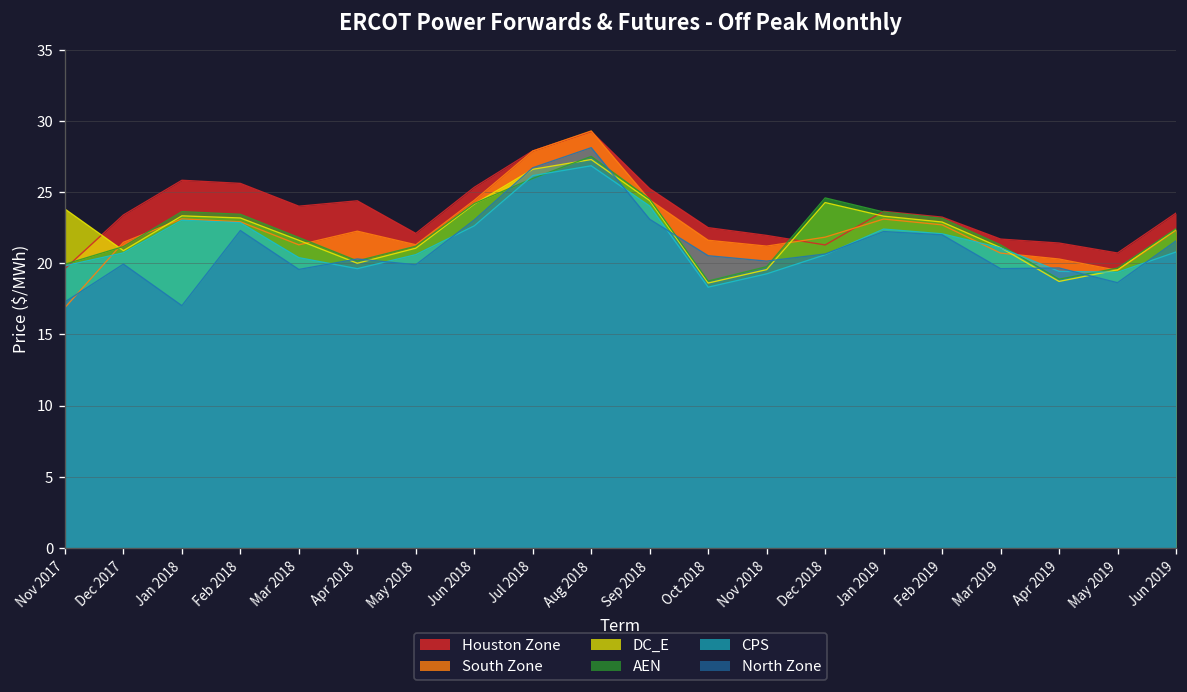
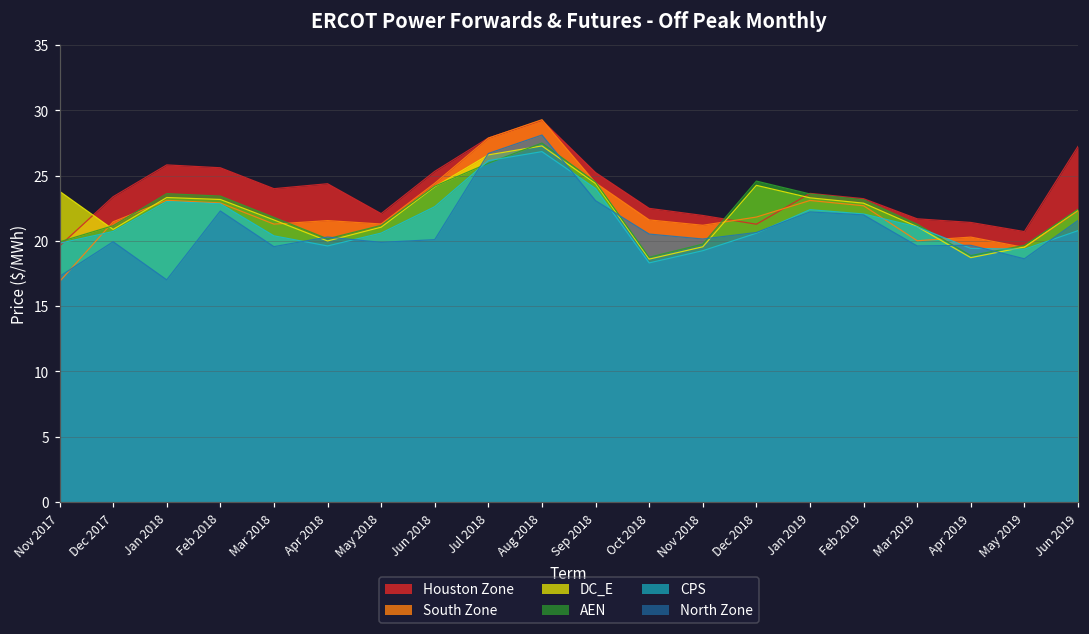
  {
    "Houston Zone": {
      "Dec 2017": 23.4,
      "Jan 2018": 25.8,
      "Feb 2018": 25.6,
      "Mar 2018": 24.0,
      "Apr 2018": 24.4,
      "May 2018": 22.1,
      "Jun 2018": 25.3,
      "Sep 2018": 25.2,
      "Oct 2018": 22.5,
      "Nov 2018": 22.0,
      "Dec 2018": 21.3,
      "Mar 2019": 21.7,
      "Apr 2019": 21.4,
      "May 2019": 20.7,
-     "Jun 2019": 23.5
+     "Jun 2019": 27.2
    },
    "South Zone": {
      "Nov 2017": 16.9,
      "Dec 2017": 21.5,
      "Mar 2018": 21.3,
-     "Apr 2018": 22.3,
+     "Apr 2018": 21.6,
      "Jun 2018": 24.4,
      "Oct 2018": 21.6,
      "Nov 2018": 21.2,
      "Dec 2018": 21.8,
-     "Mar 2019": 20.7,
+     "Mar 2019": 20.0,
      "Apr 2019": 20.3
    },
    "DC_E": {
      "Nov 2017": 23.8,
      "Feb 2018": 23.2,
      "Aug 2018": 27.3,
      "Dec 2018": 24.3
    },
    "AEN": {
      "Dec 2017": 21.2,
      "Jan 2018": 23.6,
      "Feb 2018": 23.4,
      "Aug 2018": 27.5,
      "Dec 2018": 24.6
    },
    "CPS": {
      "Mar 2018": 20.4,
      "Apr 2018": 19.6,
      "May 2018": 20.6,
      "Jun 2018": 22.6,
      "Aug 2018": 26.8,
      "Sep 2018": 24.0,
      "Oct 2018": 18.3,
      "Nov 2018": 19.3,
      "Apr 2019": 19.4,
      "Jun 2019": 20.8
    },
    "North Zone": {
      "Nov 2017": 17.3,
      "Dec 2017": 19.9,
      "Jan 2018": 17.0,
      "Feb 2018": 22.3,
      "Mar 2018": 19.6,
      "May 2018": 19.9,
-     "Jun 2018": 23.0,
+     "Jun 2018": 20.1,
      "Aug 2018": 28.1,
      "Sep 2018": 23.1,
      "Oct 2018": 20.5,
      "Nov 2018": 20.2,
      "Mar 2019": 19.6,
      "Apr 2019": 19.7,
      "May 2019": 18.6,
      "Jun 2019": 21.6
    }
  }
